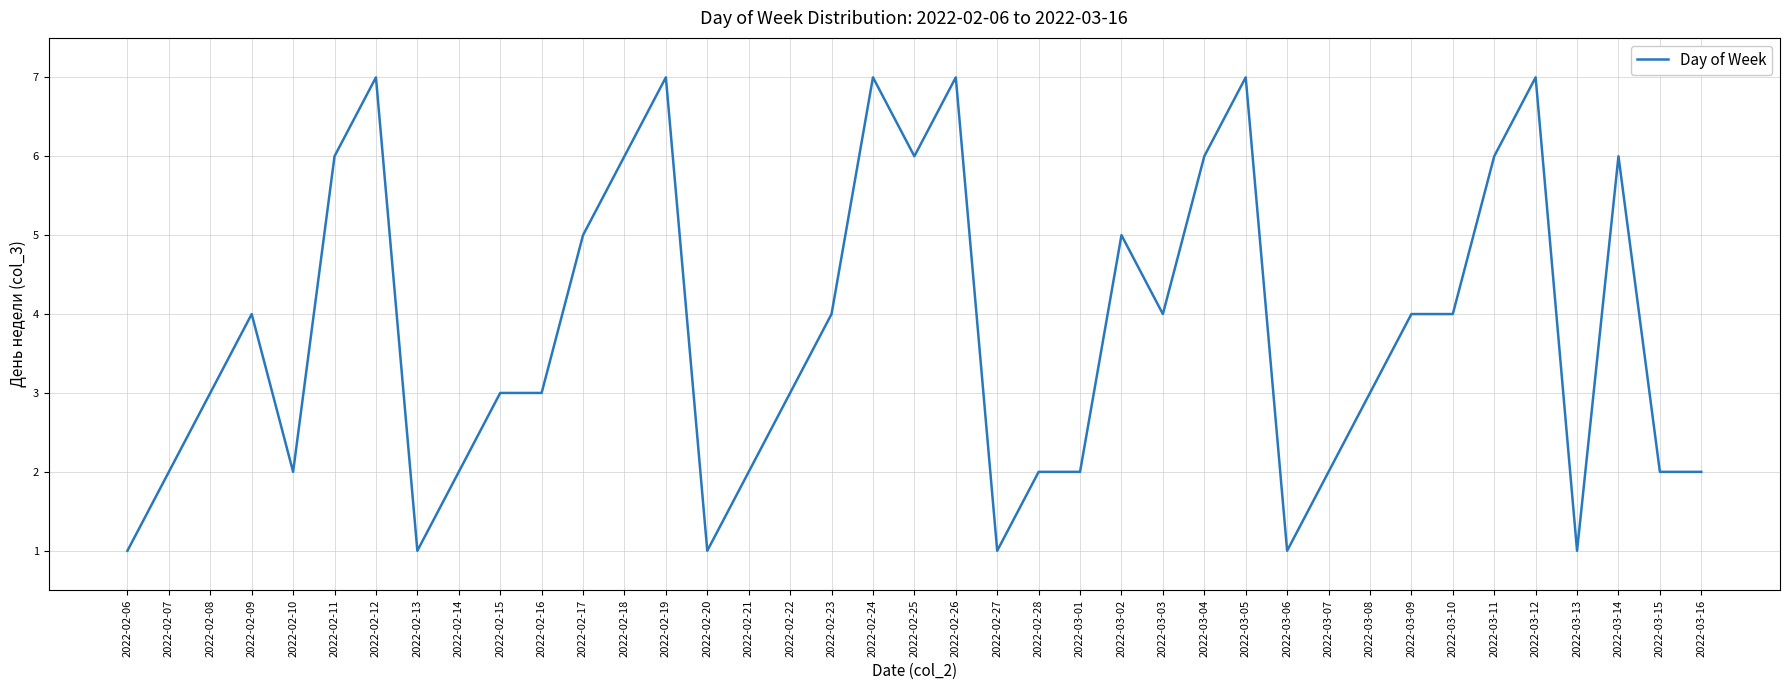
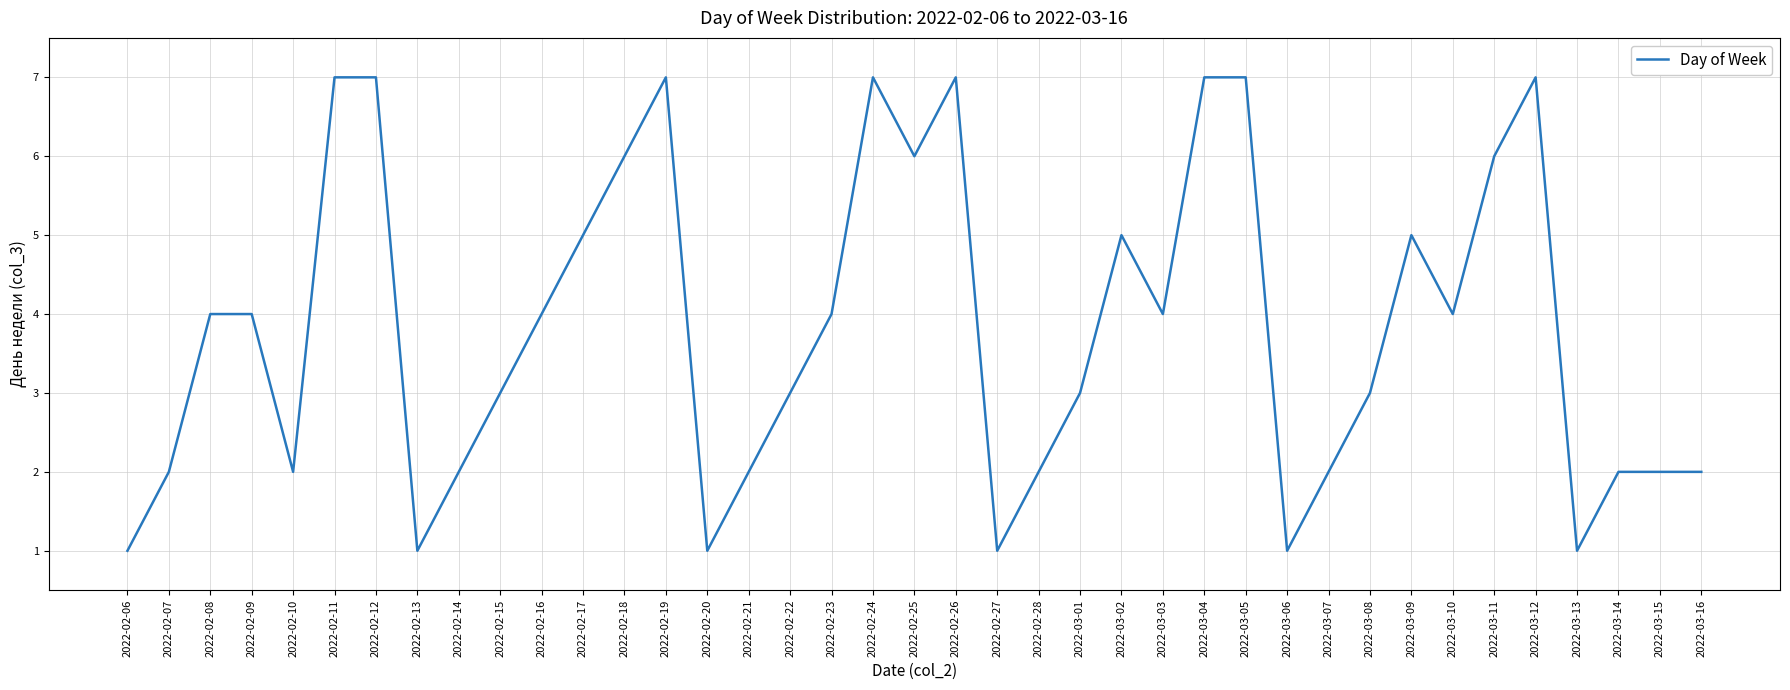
  {
    "2022-02-06": 1,
    "2022-02-07": 2,
-   "2022-02-08": 3,
+   "2022-02-08": 4,
    "2022-02-09": 4,
    "2022-02-10": 2,
-   "2022-02-11": 6,
+   "2022-02-11": 7,
    "2022-02-12": 7,
    "2022-02-13": 1,
    "2022-02-14": 2,
    "2022-02-15": 3,
-   "2022-02-16": 3,
+   "2022-02-16": 4,
    "2022-02-17": 5,
    "2022-02-18": 6,
    "2022-02-19": 7,
    "2022-02-20": 1,
    "2022-02-21": 2,
    "2022-02-22": 3,
    "2022-02-23": 4,
    "2022-02-24": 7,
    "2022-02-25": 6,
    "2022-02-26": 7,
    "2022-02-27": 1,
    "2022-02-28": 2,
-   "2022-03-01": 2,
+   "2022-03-01": 3,
    "2022-03-02": 5,
    "2022-03-03": 4,
-   "2022-03-04": 6,
+   "2022-03-04": 7,
    "2022-03-05": 7,
    "2022-03-06": 1,
    "2022-03-07": 2,
    "2022-03-08": 3,
-   "2022-03-09": 4,
+   "2022-03-09": 5,
    "2022-03-10": 4,
    "2022-03-11": 6,
    "2022-03-12": 7,
    "2022-03-13": 1,
-   "2022-03-14": 6,
+   "2022-03-14": 2,
    "2022-03-15": 2,
    "2022-03-16": 2
  }
